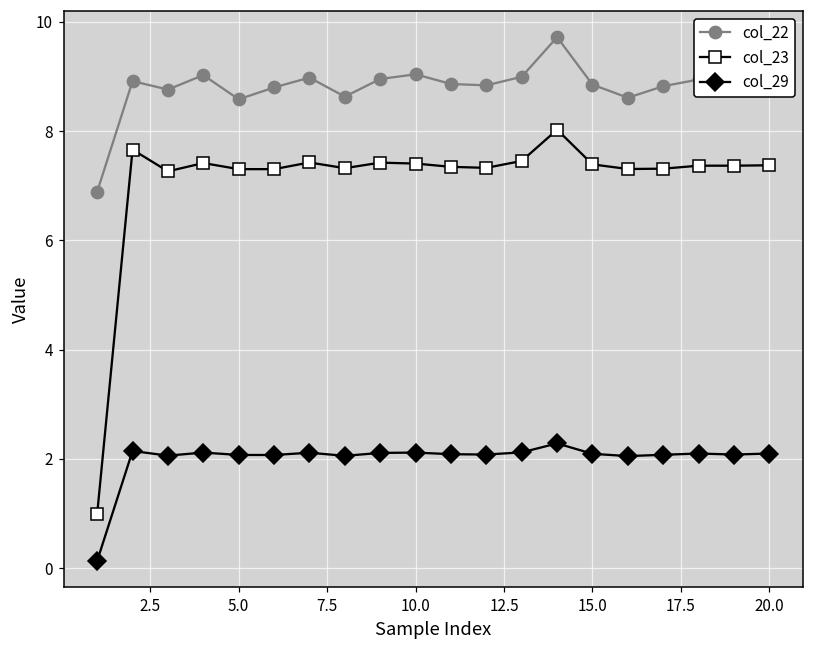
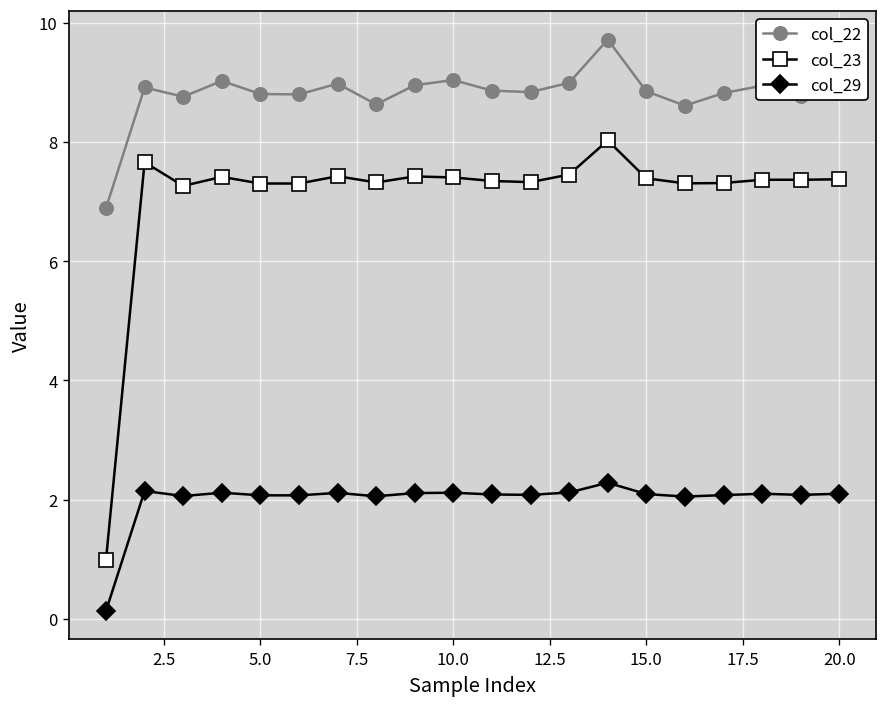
  {
    "col_22": {
-     "5.0": 8.6,
+     "5.0": 8.8,
      "10.0": 9.0,
      "15.0": 8.9
    }
  }
